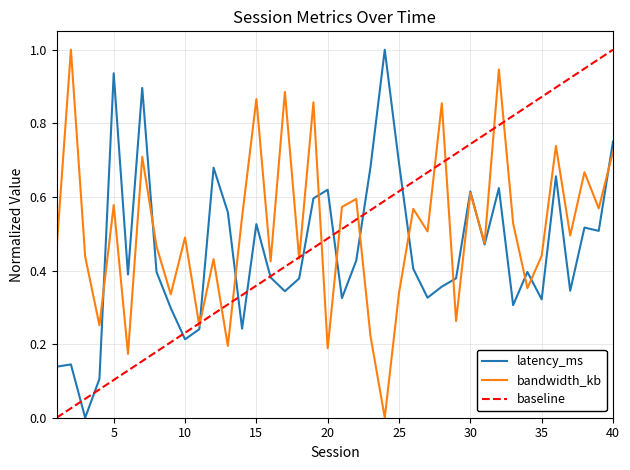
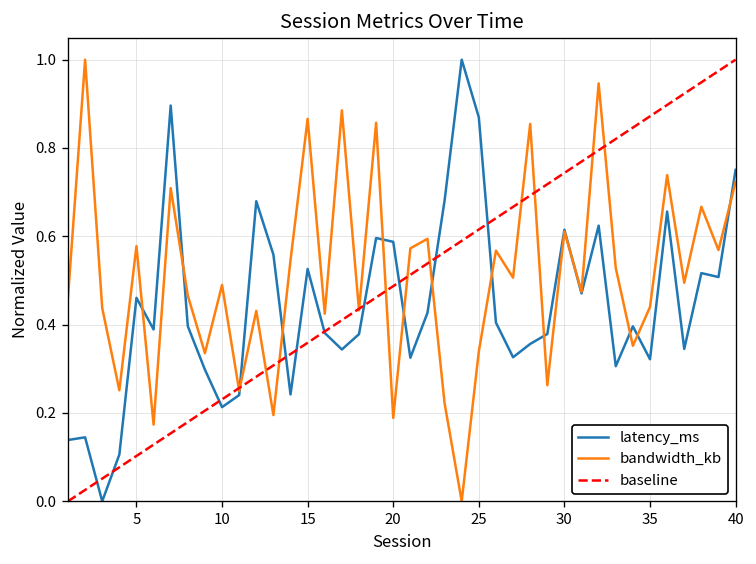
  {
    "latency_ms": {
-     "5": 0.94,
+     "5": 0.46,
      "10": 0.21,
      "15": 0.53,
-     "20": 0.62,
-     "25": 0.69,
+     "20": 0.59,
+     "25": 0.87,
      "35": 0.32,
      "40": 0.75
    },
    "bandwidth_kb": {
      "5": 0.58,
      "10": 0.49,
      "15": 0.87,
      "20": 0.19,
      "25": 0.34,
      "35": 0.44,
      "40": 0.72
    },
    "baseline": {
      "40": 1.00
    }
  }
